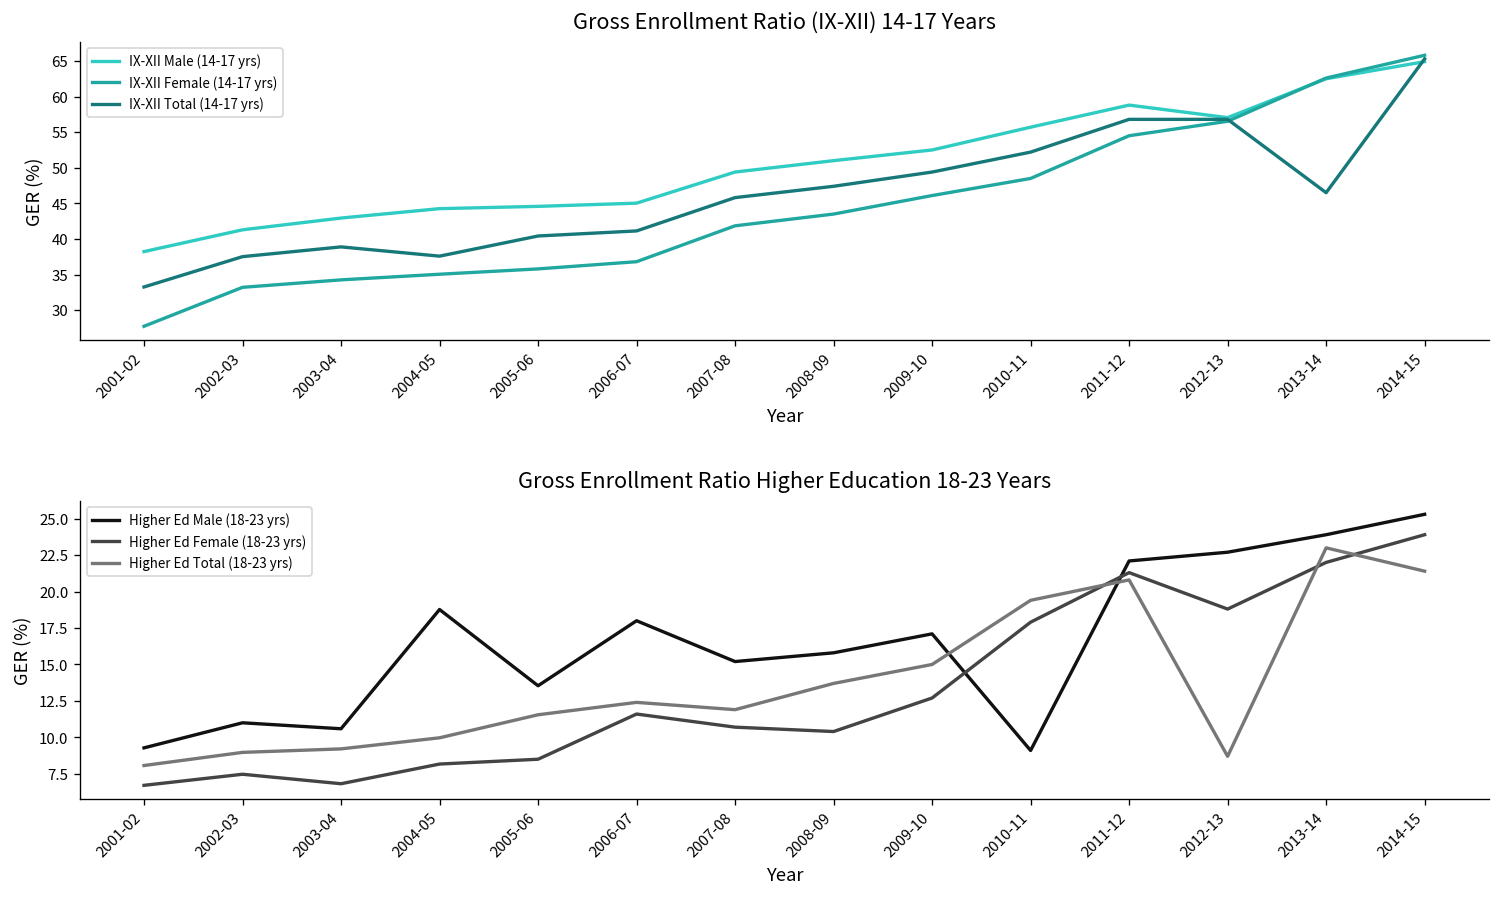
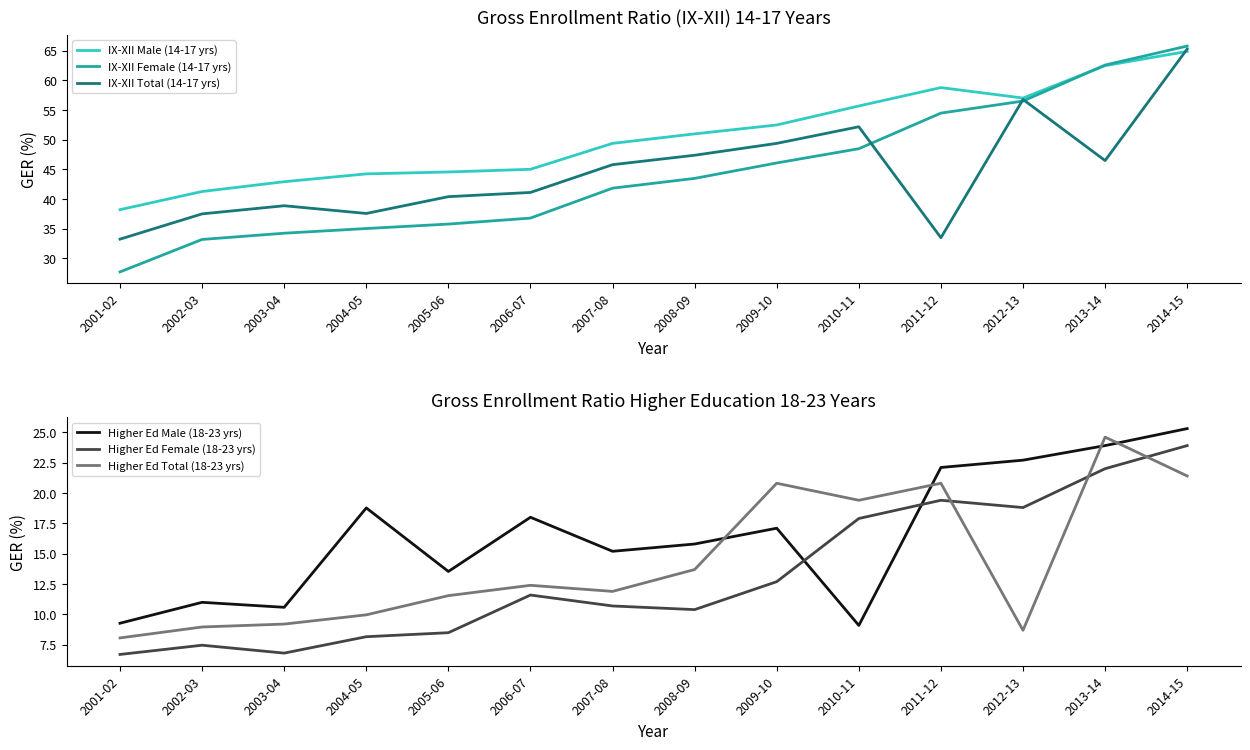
  {
    "Gross Enrollment Ratio (IX-XII) 14-17 Years": {
      "IX-XII Total (14-17 yrs)": {
        "2001-02": 33,
        "2002-03": 38,
        "2003-04": 39,
        "2004-05": 38,
        "2005-06": 40,
        "2006-07": 41,
        "2007-08": 46,
        "2008-09": 47,
        "2009-10": 49,
        "2010-11": 52,
-       "2011-12": 57,
+       "2011-12": 34,
        "2013-14": 47
      }
    },
    "Gross Enrollment Ratio Higher Education 18-23 Years": {
      "Higher Ed Male (18-23 yrs)": {
        "2001-02": 9.3,
        "2002-03": 11.0,
        "2003-04": 10.6,
        "2004-05": 18.8,
        "2005-06": 13.5,
        "2006-07": 18.0,
        "2007-08": 15.2,
        "2008-09": 15.8,
        "2009-10": 17.1,
        "2010-11": 9.1,
        "2011-12": 22.1,
        "2012-13": 22.7,
        "2013-14": 23.9,
        "2014-15": 25.3
      },
      "Higher Ed Female (18-23 yrs)": {
        "2001-02": 6.7,
        "2002-03": 7.5,
        "2003-04": 6.8,
        "2004-05": 8.2,
        "2005-06": 8.5,
        "2006-07": 11.6,
        "2007-08": 10.7,
        "2008-09": 10.4,
        "2009-10": 12.7,
        "2010-11": 17.9,
-       "2011-12": 21.3,
+       "2011-12": 19.4,
        "2012-13": 18.8,
        "2013-14": 22.0,
        "2014-15": 23.9
      },
      "Higher Ed Total (18-23 yrs)": {
        "2001-02": 8.1,
        "2002-03": 9.0,
        "2003-04": 9.2,
        "2004-05": 10.0,
        "2005-06": 11.6,
        "2006-07": 12.4,
        "2007-08": 11.9,
        "2008-09": 13.7,
-       "2009-10": 15.0,
+       "2009-10": 20.8,
        "2010-11": 19.4,
        "2011-12": 20.8,
        "2012-13": 8.7,
-       "2013-14": 23.0,
+       "2013-14": 24.6,
        "2014-15": 21.4
      }
    }
  }
